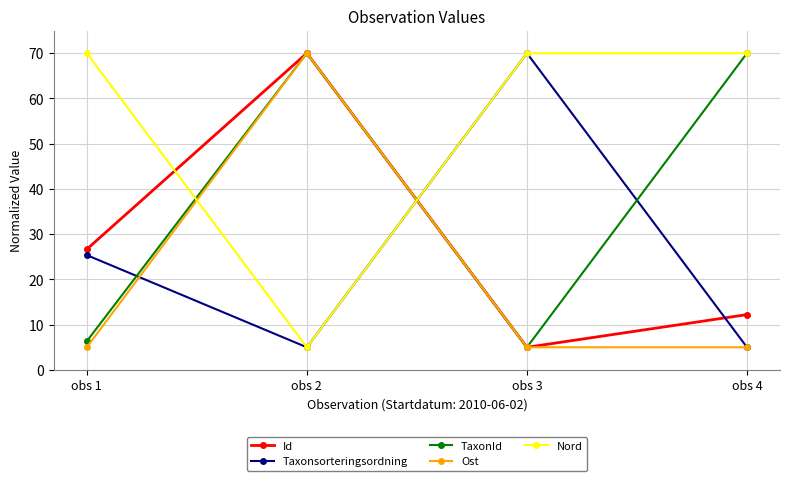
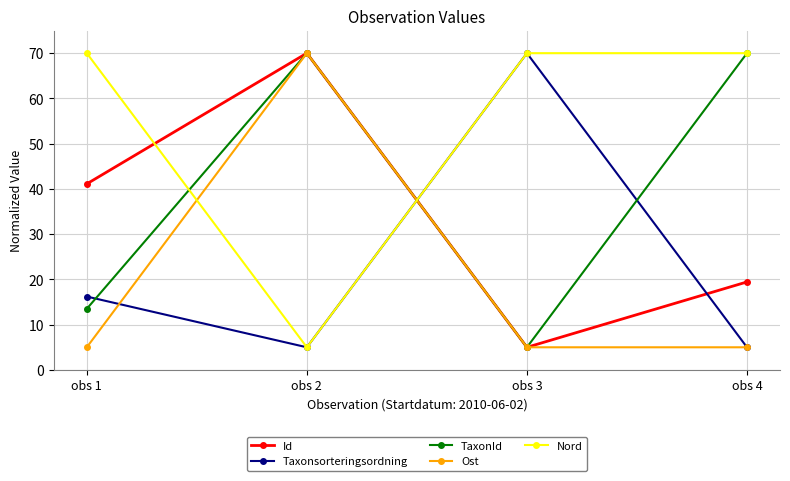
  {
    "Id": {
-     "obs 1": 27,
-     "obs 4": 12
+     "obs 1": 41,
+     "obs 4": 19
    },
    "Taxonsorteringsordning": {
-     "obs 1": 25
+     "obs 1": 16
    },
    "TaxonId": {
-     "obs 1": 6
+     "obs 1": 14
    },
    "Ost": {
      "obs 1": 5
    },
    "Nord": {
      "obs 1": 70
    }
  }
